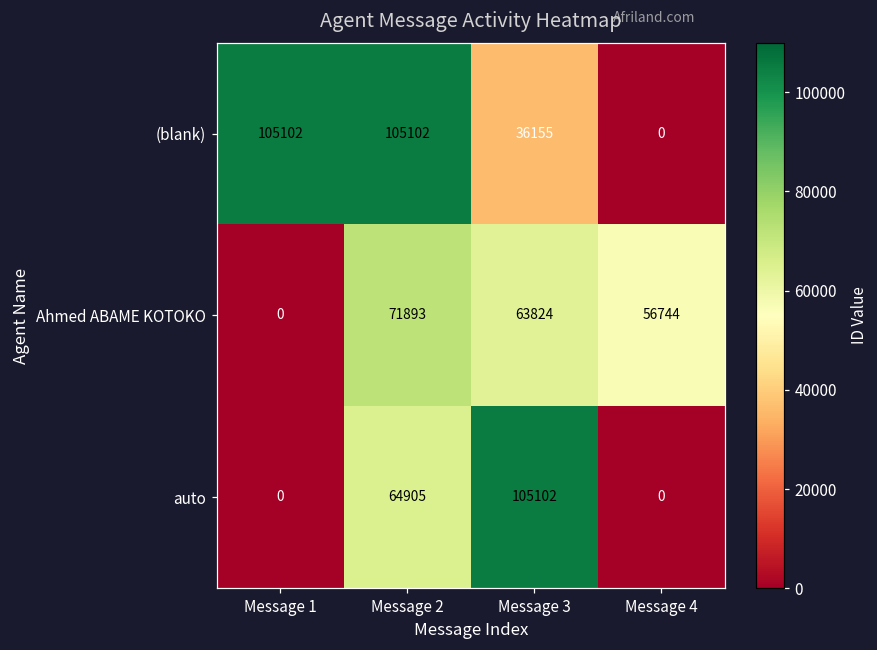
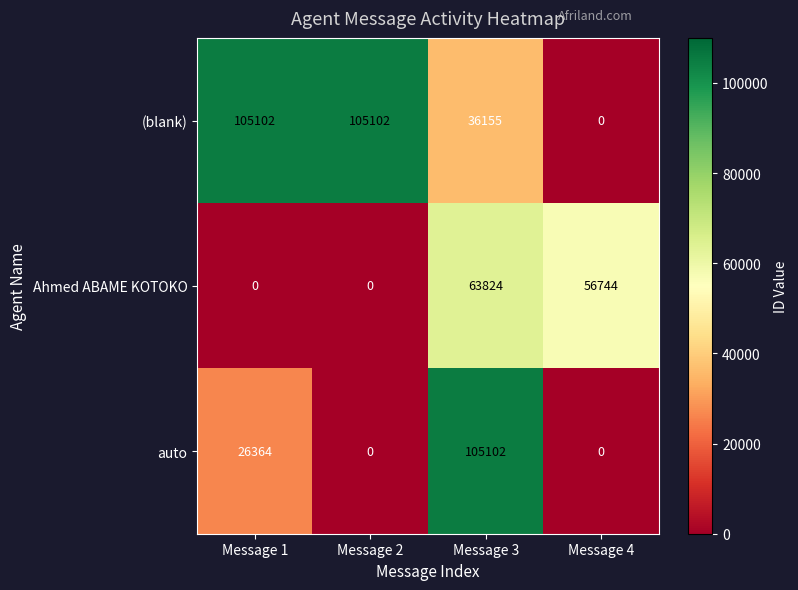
  {
    "(blank)": {
      "Message 1": 105102,
      "Message 2": 105102,
      "Message 3": 36155,
      "Message 4": 0
    },
    "Ahmed ABAME KOTOKO": {
      "Message 1": 0,
-     "Message 2": 71893,
+     "Message 2": 0,
      "Message 3": 63824,
      "Message 4": 56744
    },
    "auto": {
-     "Message 1": 0,
-     "Message 2": 64905,
+     "Message 1": 26364,
+     "Message 2": 0,
      "Message 3": 105102,
      "Message 4": 0
    }
  }
